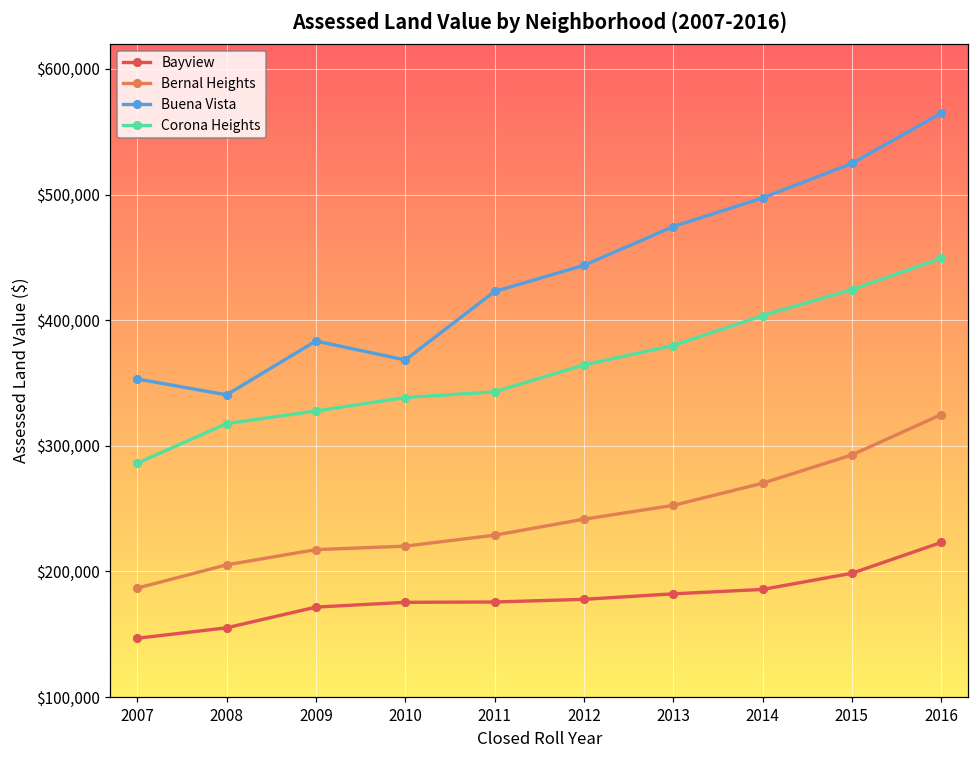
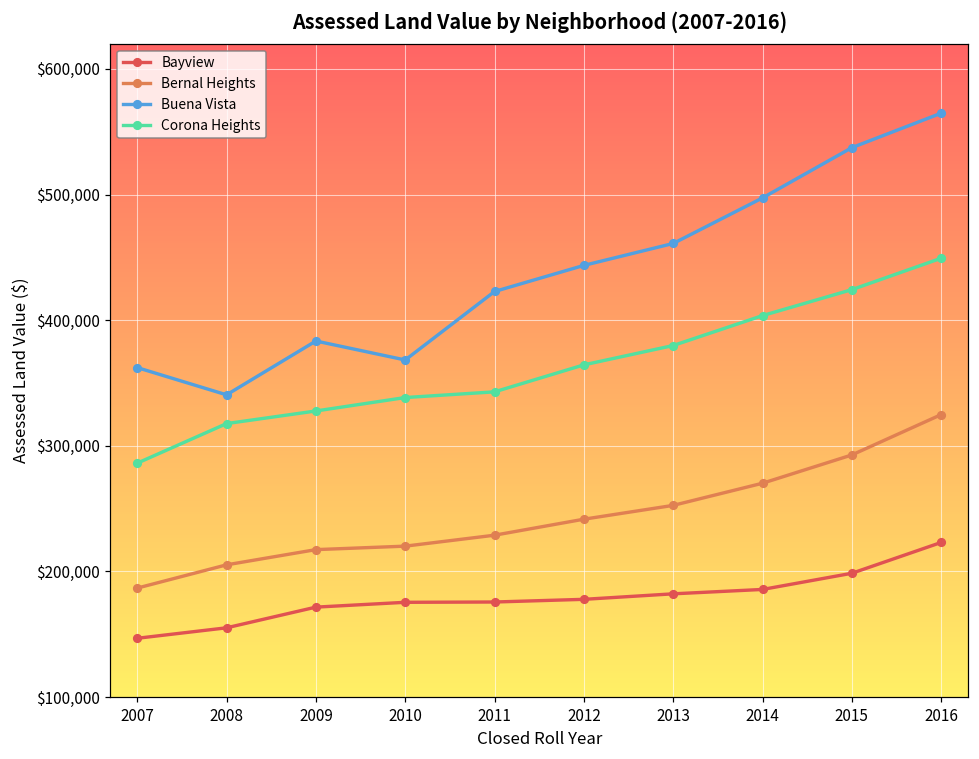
  {
    "Buena Vista": {
-     "2007": "$353,000",
+     "2007": "$362,000",
      "2008": "$341,000",
      "2009": "$383,000",
      "2010": "$368,000",
      "2011": "$423,000",
      "2012": "$444,000",
-     "2013": "$475,000",
+     "2013": "$461,000",
      "2014": "$497,000",
-     "2015": "$525,000",
+     "2015": "$537,000",
      "2016": "$565,000"
    },
    "Corona Heights": {
      "2007": "$286,000",
      "2008": "$318,000",
      "2009": "$328,000",
      "2010": "$338,000",
      "2011": "$343,000",
      "2012": "$364,000",
      "2013": "$380,000",
      "2014": "$404,000",
      "2015": "$424,000",
      "2016": "$449,000"
    }
  }
